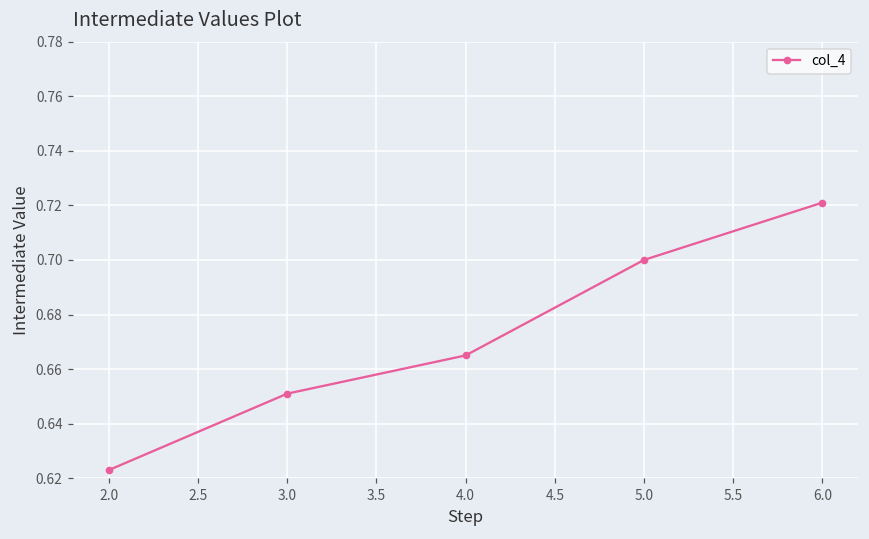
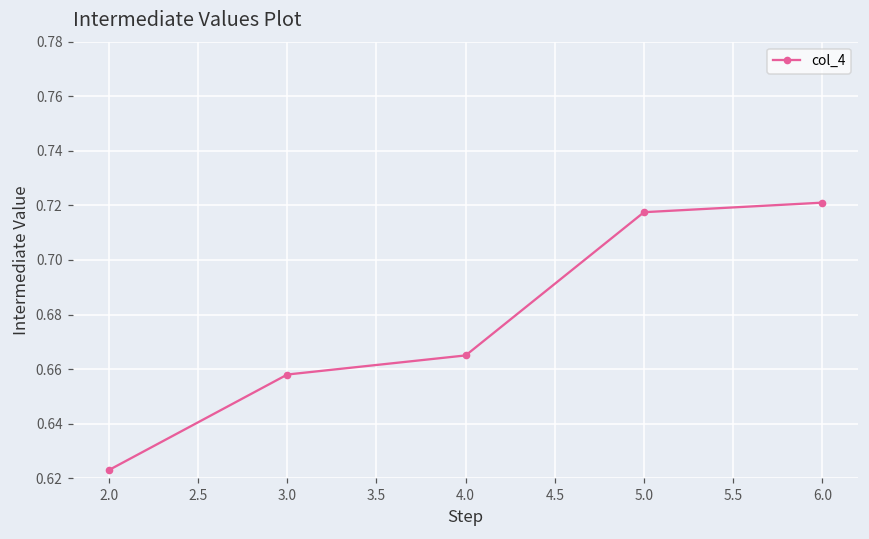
  {
    "2.0": 0.623,
-   "3.0": 0.651,
+   "3.0": 0.658,
    "4.0": 0.665,
-   "5.0": 0.700,
+   "5.0": 0.718,
    "6.0": 0.721
  }
